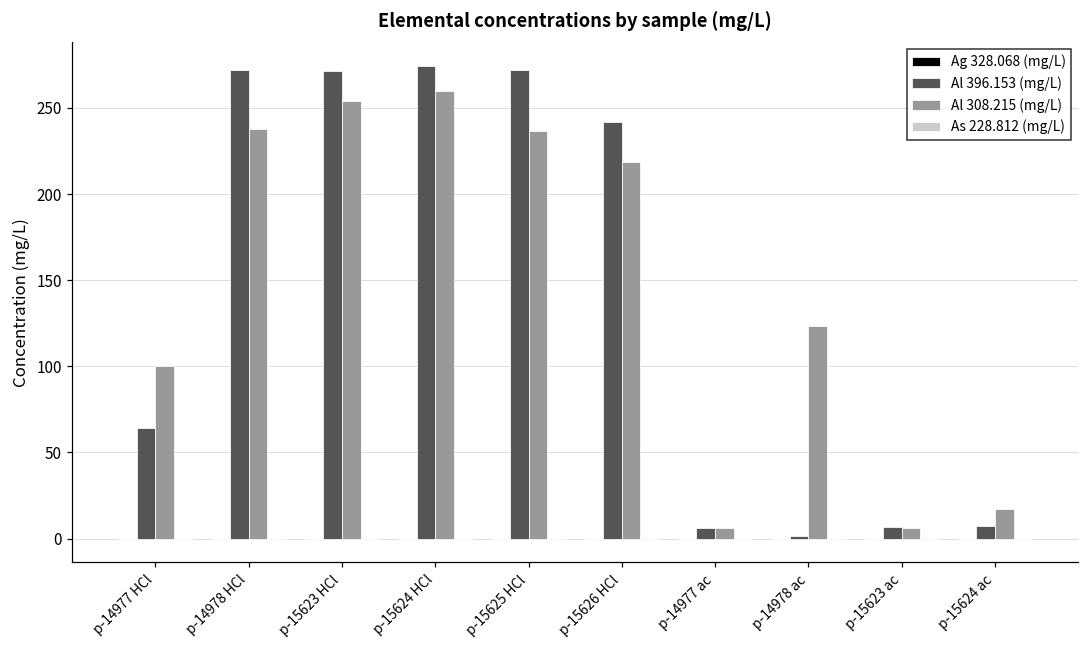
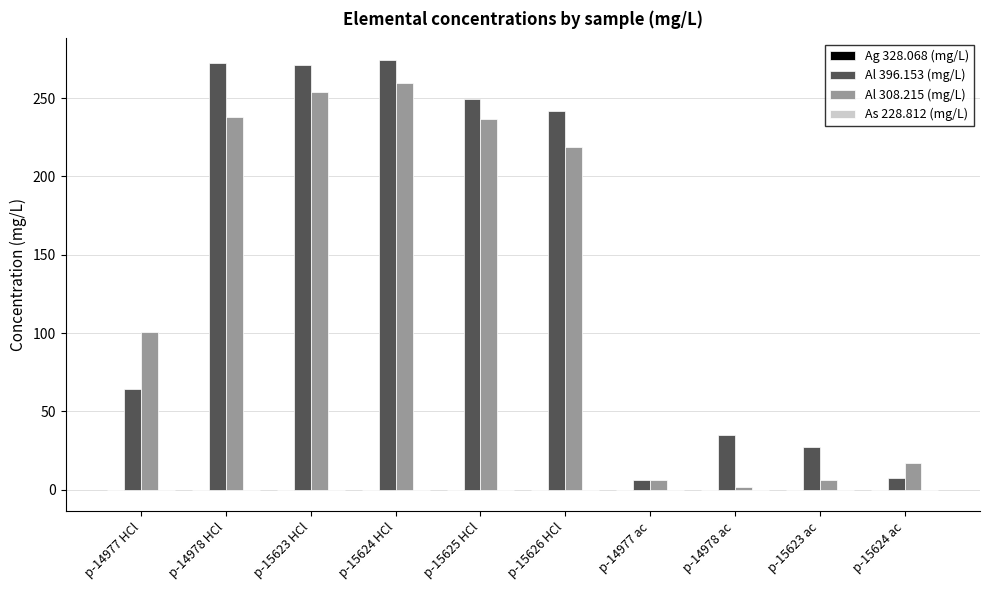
  {
    "Al 396.153 (mg/L)": {
      "p-14977 HCl": 64,
      "p-14978 HCl": 272,
      "p-15623 HCl": 271,
      "p-15624 HCl": 274,
-     "p-15625 HCl": 272,
+     "p-15625 HCl": 250,
      "p-15626 HCl": 242,
      "p-14977 ac": 6,
-     "p-14978 ac": 2,
-     "p-15623 ac": 7,
+     "p-14978 ac": 35,
+     "p-15623 ac": 27,
      "p-15624 ac": 7
    },
    "Al 308.215 (mg/L)": {
      "p-14977 HCl": 100,
      "p-14978 HCl": 238,
      "p-15623 HCl": 254,
      "p-15624 HCl": 260,
      "p-15625 HCl": 237,
      "p-15626 HCl": 219,
      "p-14977 ac": 6,
-     "p-14978 ac": 124,
+     "p-14978 ac": 2,
      "p-15623 ac": 6,
      "p-15624 ac": 17
    }
  }
